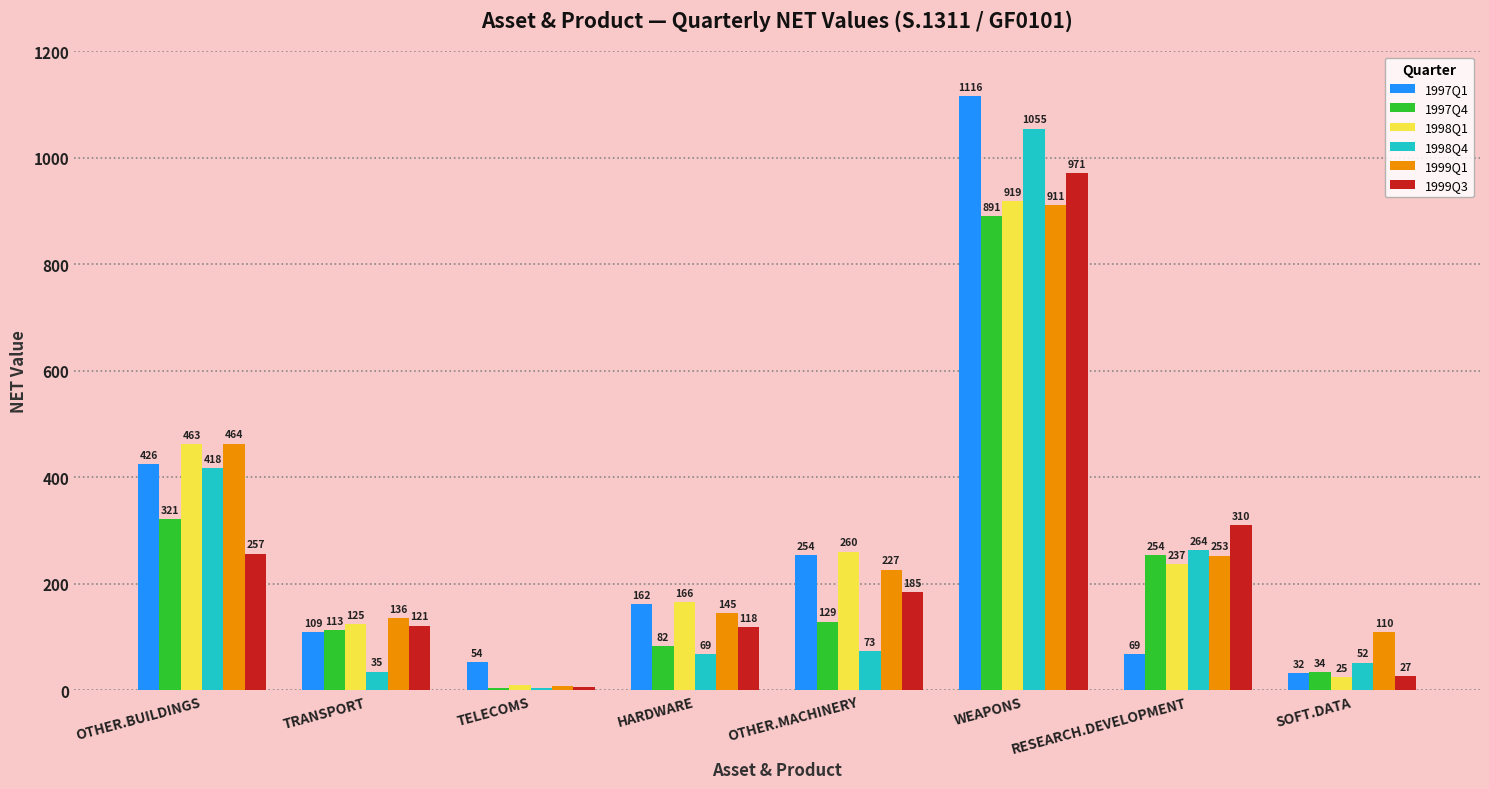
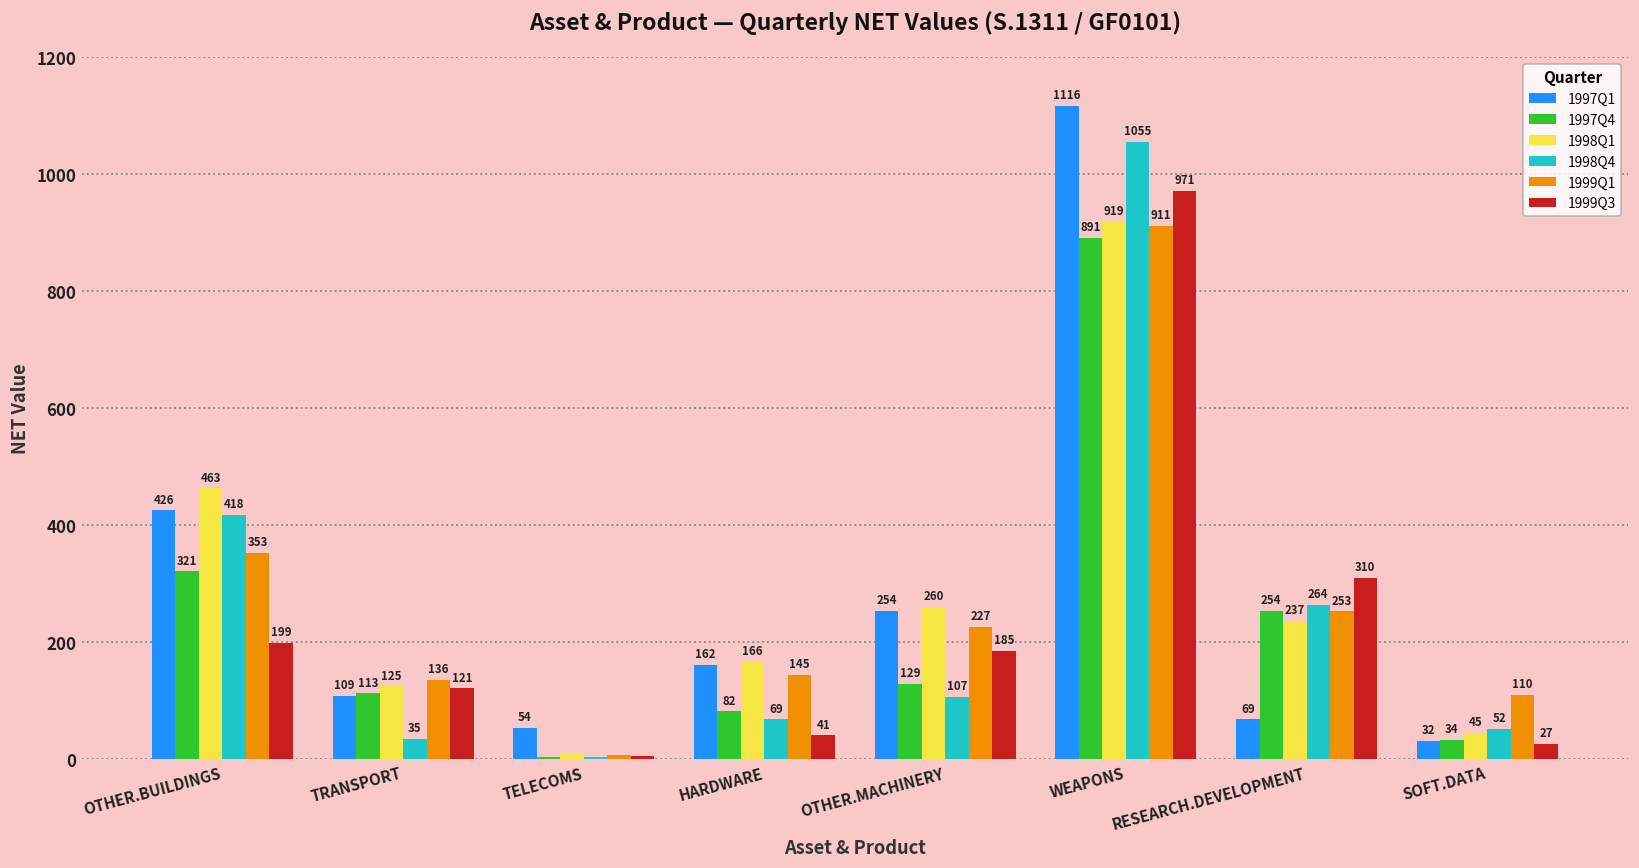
  {
    "1997Q1": {
      "OTHER.BUILDINGS": 426,
      "TRANSPORT": 109,
      "TELECOMS": 54,
      "HARDWARE": 162,
      "OTHER.MACHINERY": 254,
      "WEAPONS": 1116,
      "RESEARCH.DEVELOPMENT": 69,
      "SOFT.DATA": 32
    },
    "1997Q4": {
      "OTHER.BUILDINGS": 321,
      "TRANSPORT": 113,
      "HARDWARE": 82,
      "OTHER.MACHINERY": 129,
      "WEAPONS": 891,
      "RESEARCH.DEVELOPMENT": 254,
      "SOFT.DATA": 34
    },
    "1998Q1": {
      "OTHER.BUILDINGS": 463,
      "TRANSPORT": 125,
      "HARDWARE": 166,
      "OTHER.MACHINERY": 260,
      "WEAPONS": 919,
      "RESEARCH.DEVELOPMENT": 237,
-     "SOFT.DATA": 25
+     "SOFT.DATA": 45
    },
    "1998Q4": {
      "OTHER.BUILDINGS": 418,
      "TRANSPORT": 35,
      "HARDWARE": 69,
-     "OTHER.MACHINERY": 73,
+     "OTHER.MACHINERY": 107,
      "WEAPONS": 1055,
      "RESEARCH.DEVELOPMENT": 264,
      "SOFT.DATA": 52
    },
    "1999Q1": {
-     "OTHER.BUILDINGS": 464,
+     "OTHER.BUILDINGS": 353,
      "TRANSPORT": 136,
      "HARDWARE": 145,
      "OTHER.MACHINERY": 227,
      "WEAPONS": 911,
      "RESEARCH.DEVELOPMENT": 253,
      "SOFT.DATA": 110
    },
    "1999Q3": {
-     "OTHER.BUILDINGS": 257,
+     "OTHER.BUILDINGS": 199,
      "TRANSPORT": 121,
-     "HARDWARE": 118,
+     "HARDWARE": 41,
      "OTHER.MACHINERY": 185,
      "WEAPONS": 971,
      "RESEARCH.DEVELOPMENT": 310,
      "SOFT.DATA": 27
    }
  }
